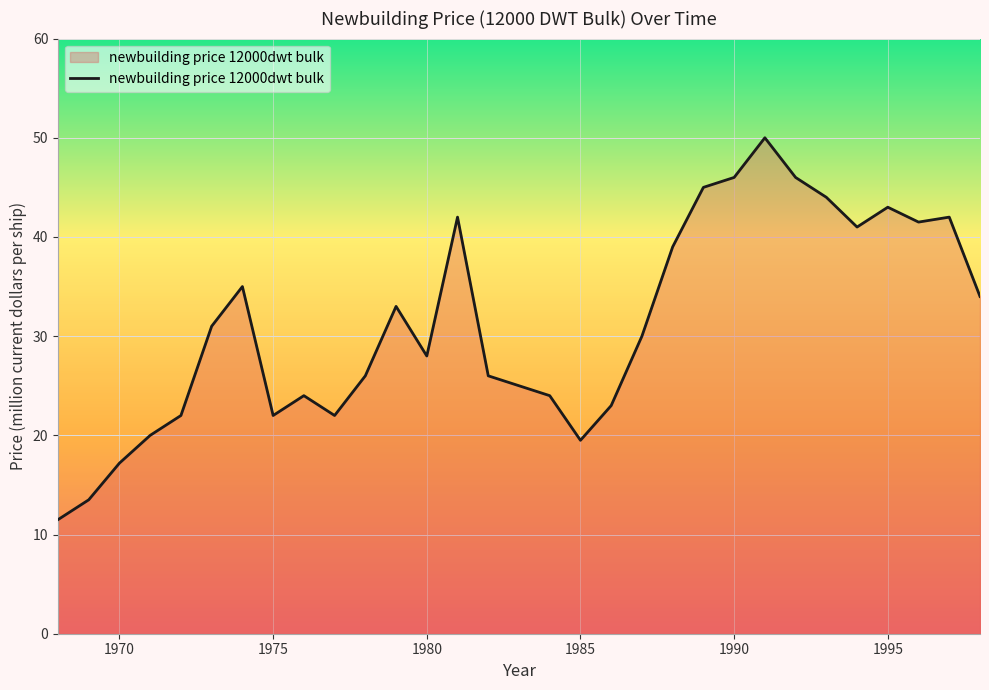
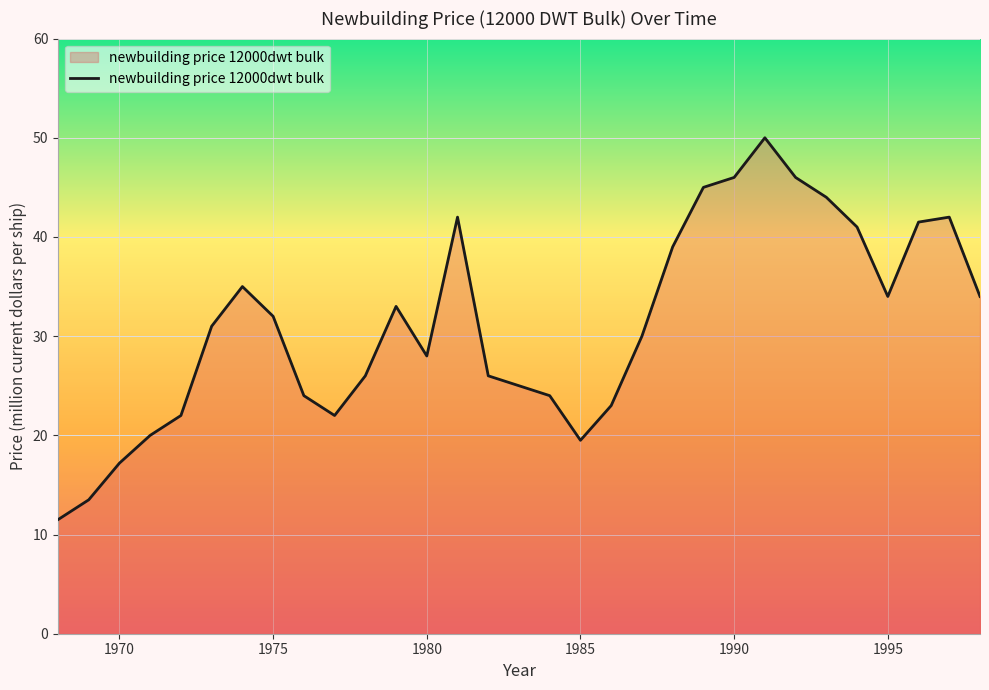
  {
    "1970": 17,
-   "1975": 22,
+   "1975": 32,
    "1980": 28,
    "1985": 20,
    "1990": 46,
-   "1995": 43
+   "1995": 34
  }
